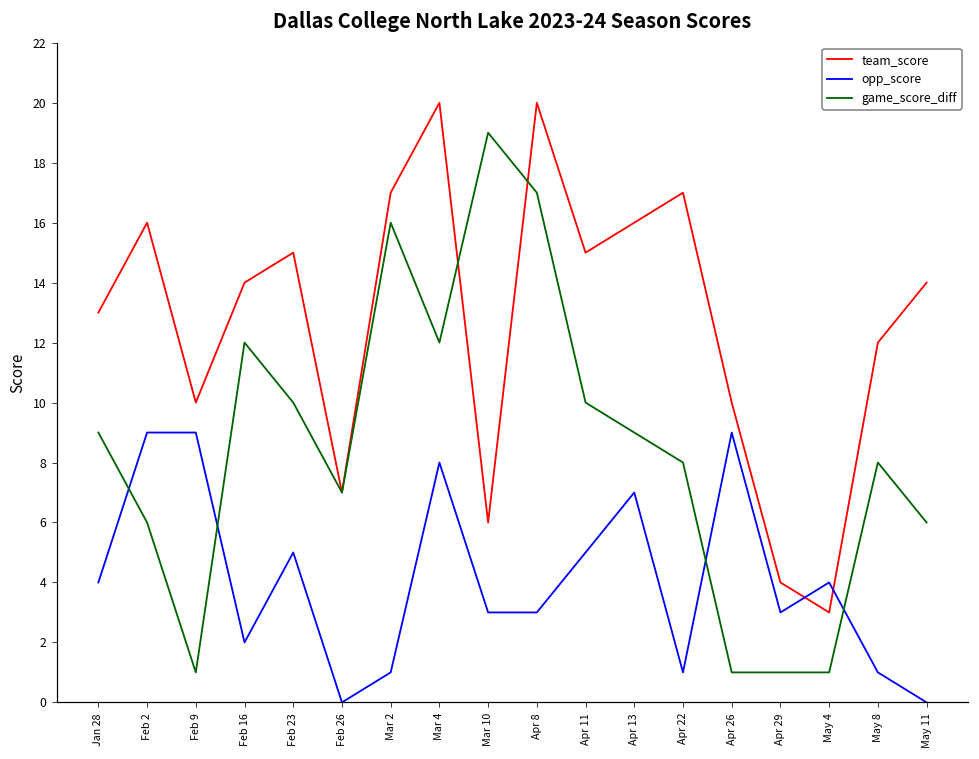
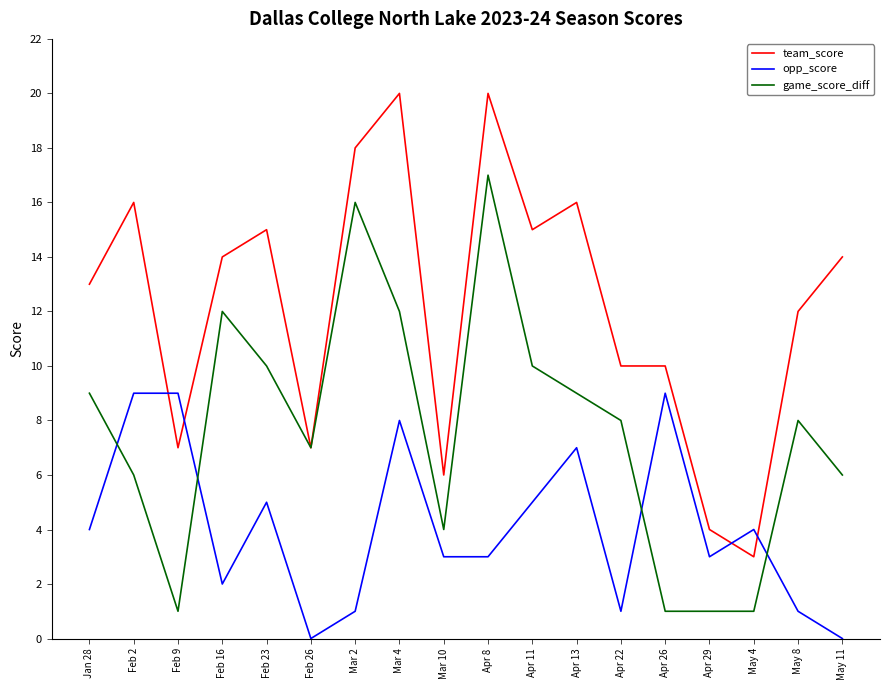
  {
    "team_score": {
      "Jan 28": 13,
      "Feb 2": 16,
-     "Feb 9": 10,
+     "Feb 9": 7,
      "Feb 16": 14,
      "Feb 23": 15,
-     "Mar 2": 17,
+     "Mar 2": 18,
      "Mar 4": 20,
      "Mar 10": 6,
      "Apr 8": 20,
      "Apr 11": 15,
      "Apr 13": 16,
-     "Apr 22": 17,
+     "Apr 22": 10,
      "Apr 26": 10,
      "Apr 29": 4,
      "May 4": 3,
      "May 8": 12,
      "May 11": 14
    },
    "opp_score": {
      "Jan 28": 4,
      "Feb 2": 9,
      "Feb 9": 9,
      "Feb 16": 2,
      "Feb 23": 5,
      "Feb 26": 0,
      "Mar 2": 1,
      "Mar 4": 8,
      "Mar 10": 3,
      "Apr 8": 3,
      "Apr 11": 5,
      "Apr 13": 7,
      "Apr 22": 1,
      "Apr 26": 9,
      "Apr 29": 3,
      "May 4": 4,
      "May 8": 1,
      "May 11": 0
    },
    "game_score_diff": {
      "Jan 28": 9,
      "Feb 2": 6,
      "Feb 9": 1,
      "Feb 16": 12,
      "Feb 23": 10,
      "Mar 2": 16,
      "Mar 4": 12,
-     "Mar 10": 19,
+     "Mar 10": 4,
      "Apr 8": 17,
      "Apr 11": 10,
      "Apr 13": 9,
      "Apr 22": 8,
      "Apr 26": 1,
      "Apr 29": 1,
      "May 4": 1,
      "May 8": 8,
      "May 11": 6
    }
  }
